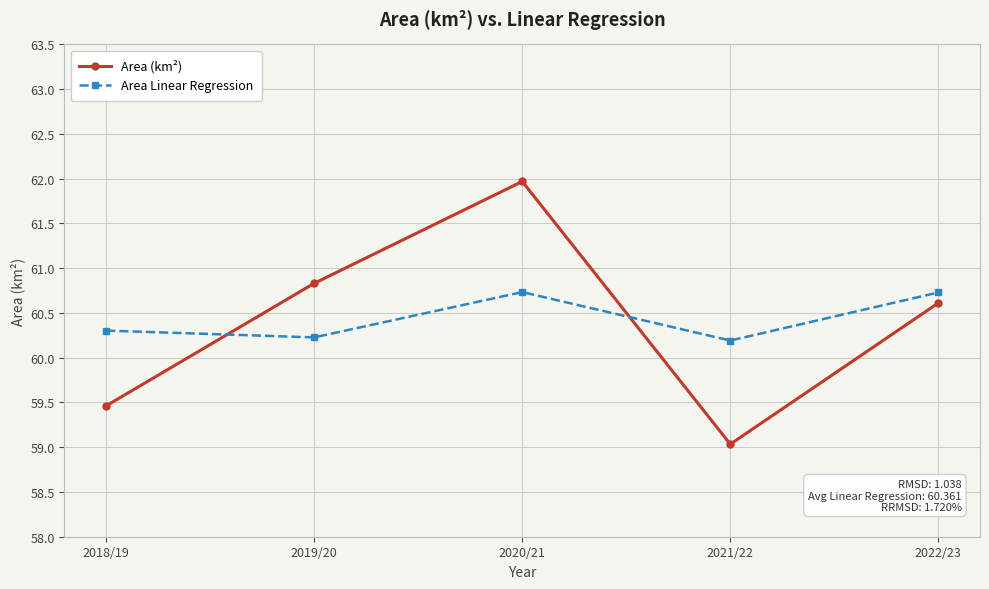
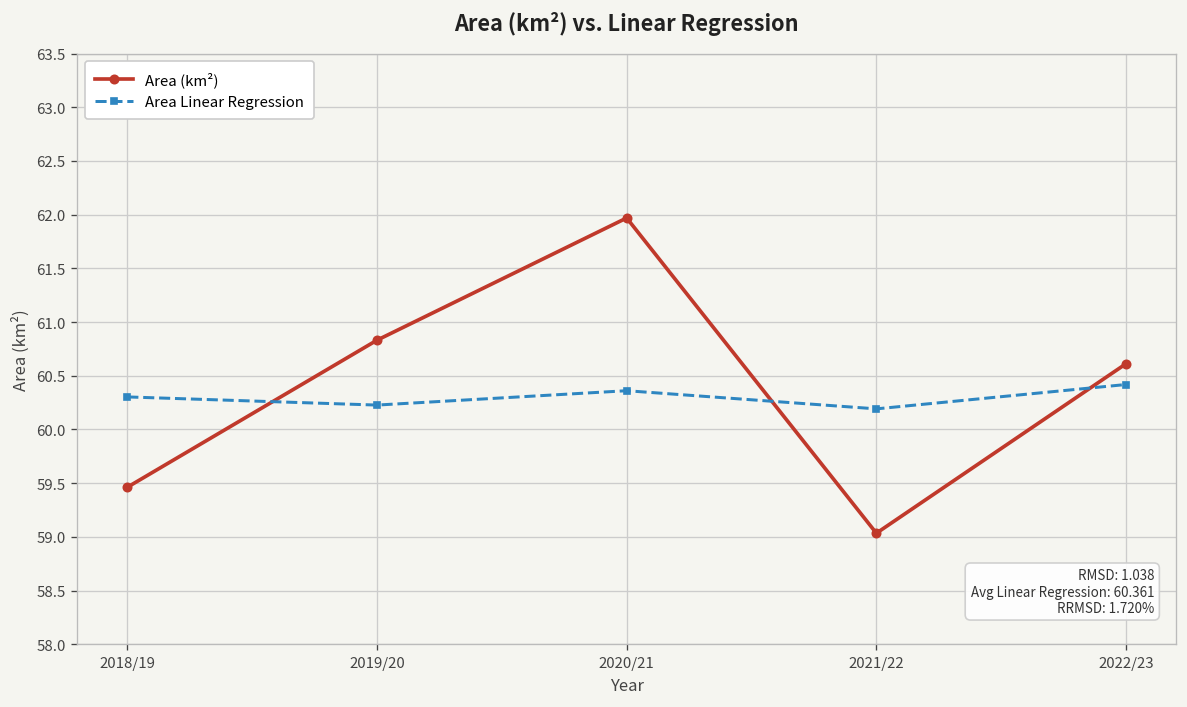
  {
    "Area (km²)": {
      "2018/19": 59.5,
      "2019/20": 60.8,
      "2020/21": 62.0,
      "2021/22": 59.0,
      "2022/23": 60.6
    },
    "Area Linear Regression": {
      "2018/19": 60.3,
      "2019/20": 60.2,
-     "2020/21": 60.7,
+     "2020/21": 60.4,
      "2021/22": 60.2,
-     "2022/23": 60.7
+     "2022/23": 60.4
    }
  }
